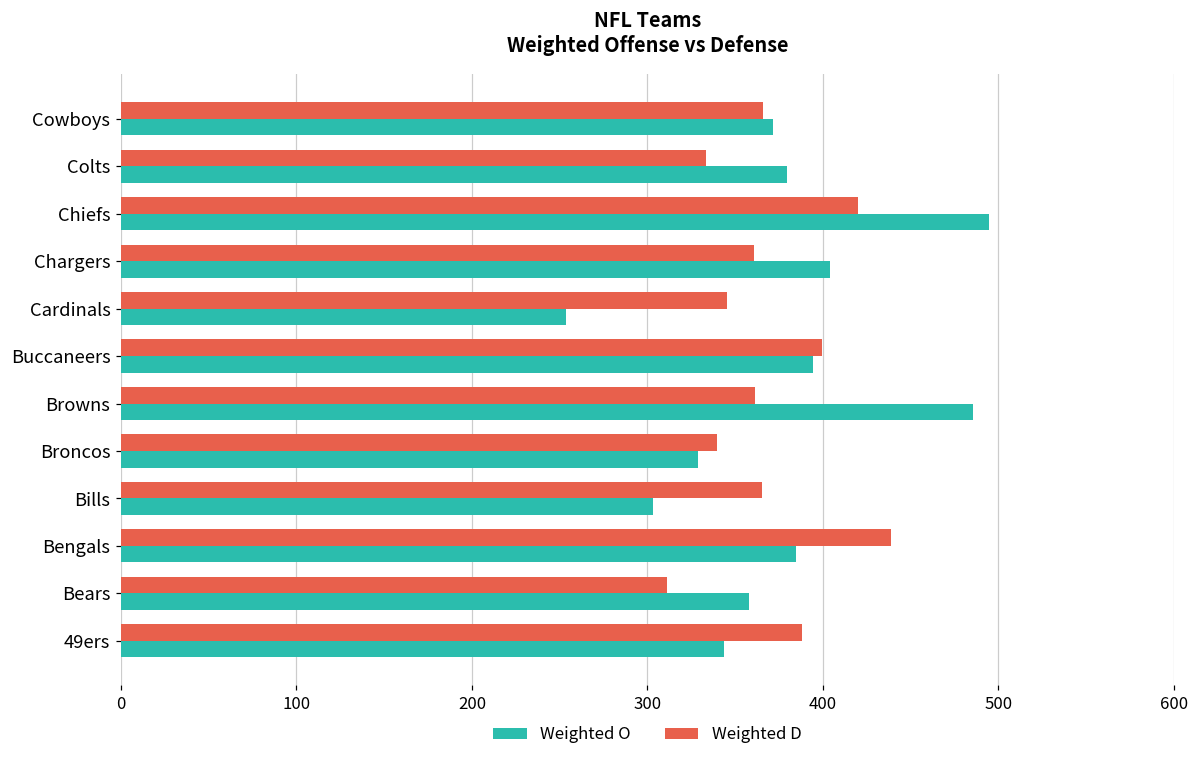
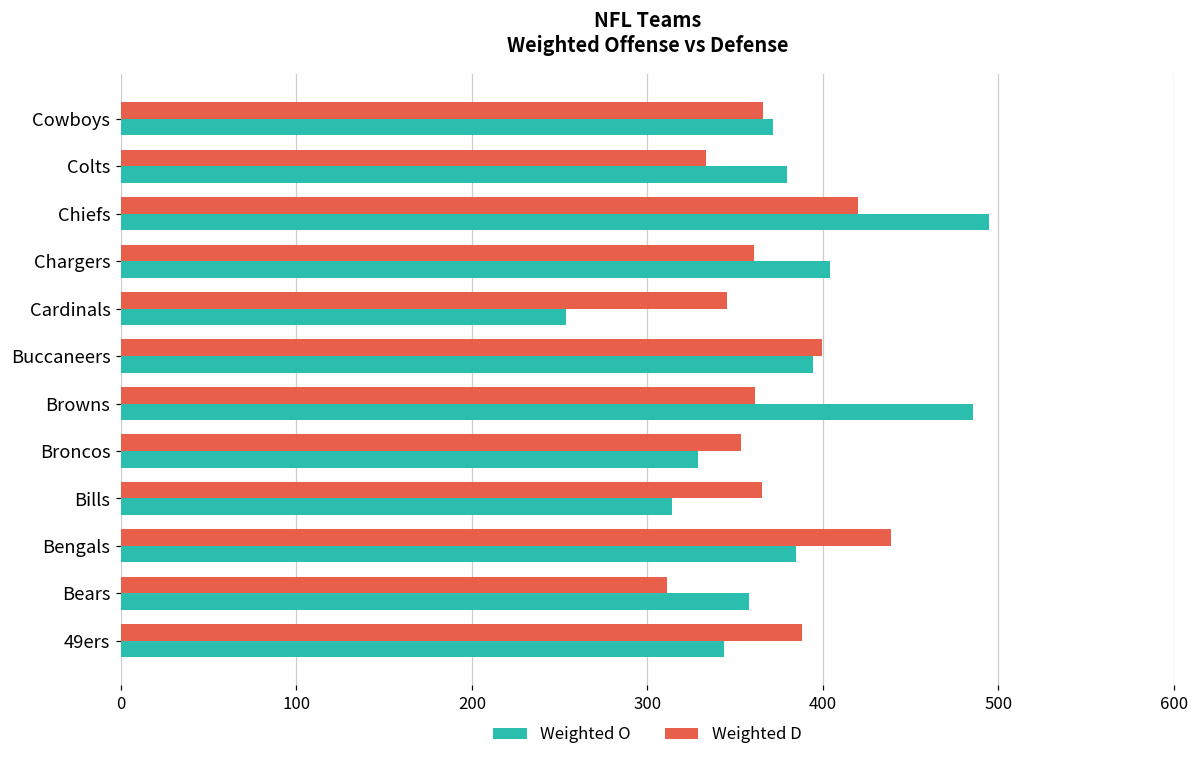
  {
    "Weighted O": {
      "Cowboys": 372,
      "Colts": 380,
      "Chiefs": 495,
      "Chargers": 404,
      "Cardinals": 253,
      "Buccaneers": 394,
      "Browns": 486,
      "Broncos": 329,
-     "Bills": 303,
+     "Bills": 314,
      "Bengals": 385,
      "Bears": 358,
      "49ers": 344
    },
    "Weighted D": {
      "Cowboys": 366,
      "Colts": 333,
      "Chiefs": 420,
      "Chargers": 361,
      "Cardinals": 345,
      "Buccaneers": 400,
      "Browns": 361,
-     "Broncos": 340,
+     "Broncos": 353,
      "Bills": 366,
      "Bengals": 439,
      "Bears": 311,
      "49ers": 388
    }
  }
